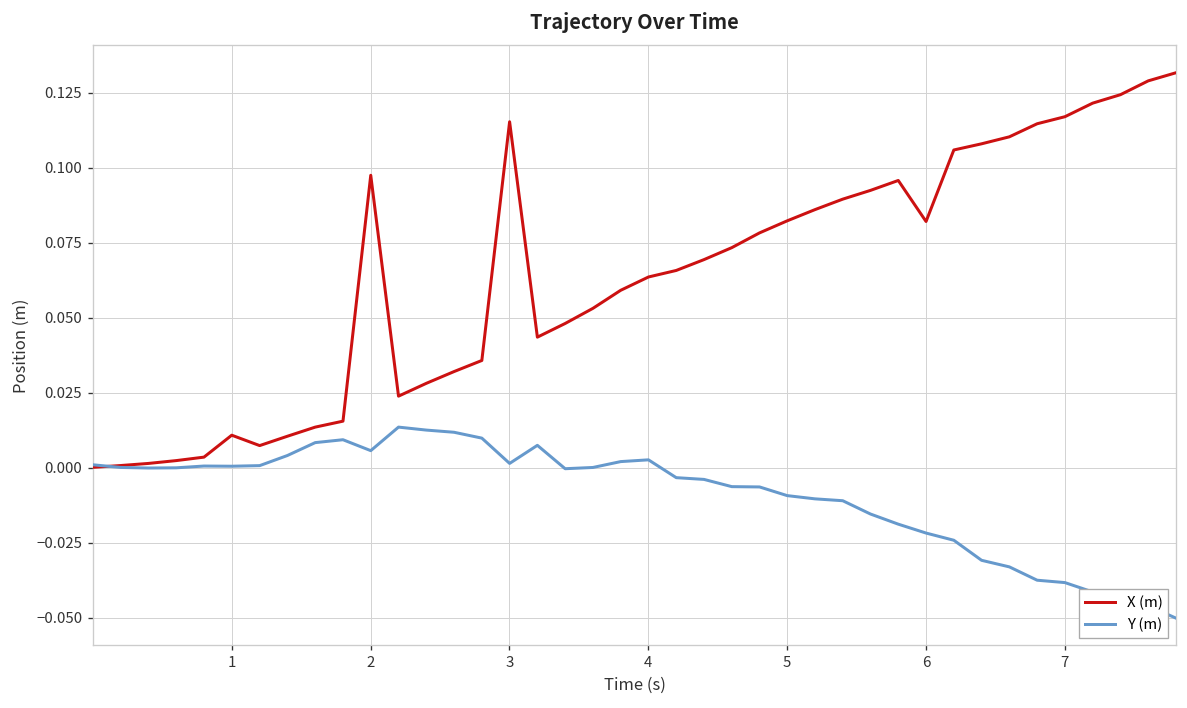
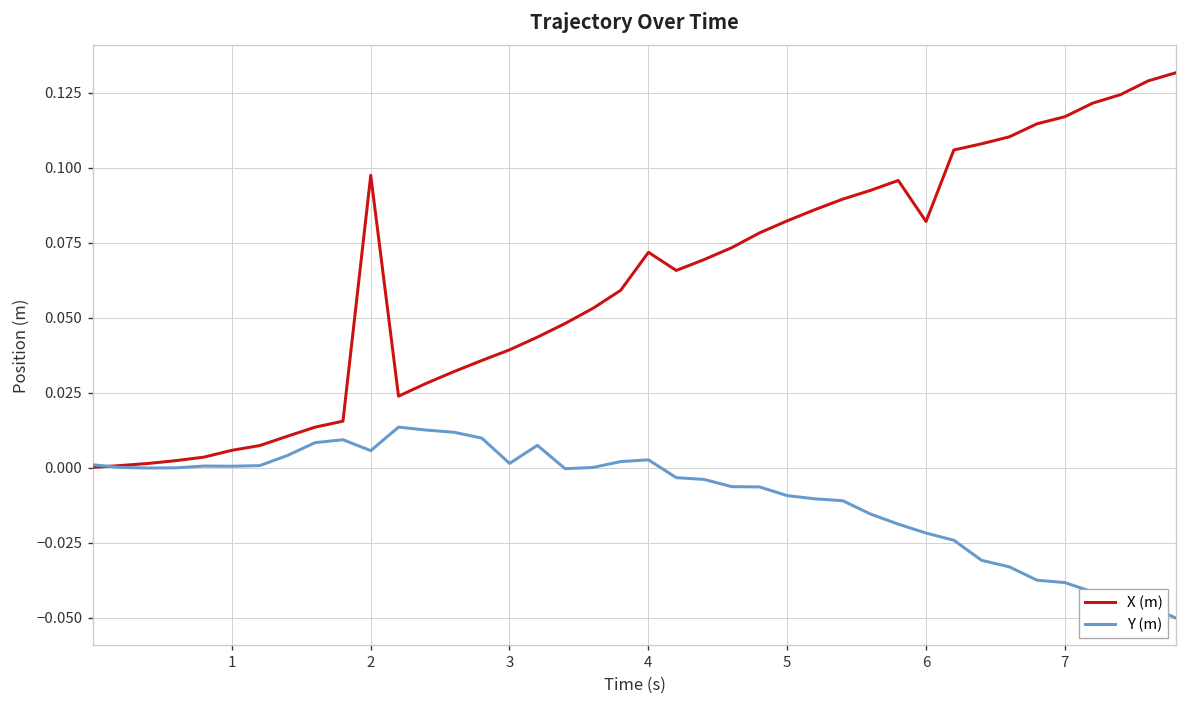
  {
    "X (m)": {
-     "1": 0.011,
+     "1": 0.006,
      "2": 0.098,
-     "3": 0.115,
-     "4": 0.064,
+     "3": 0.039,
+     "4": 0.072,
      "5": 0.082,
      "6": 0.082,
      "7": 0.117
    },
    "Y (m)": {
      "1": 0.001,
      "2": 0.006,
      "3": 0.001,
      "4": 0.003,
      "5": -0.009,
      "6": -0.022,
      "7": -0.038
    }
  }
